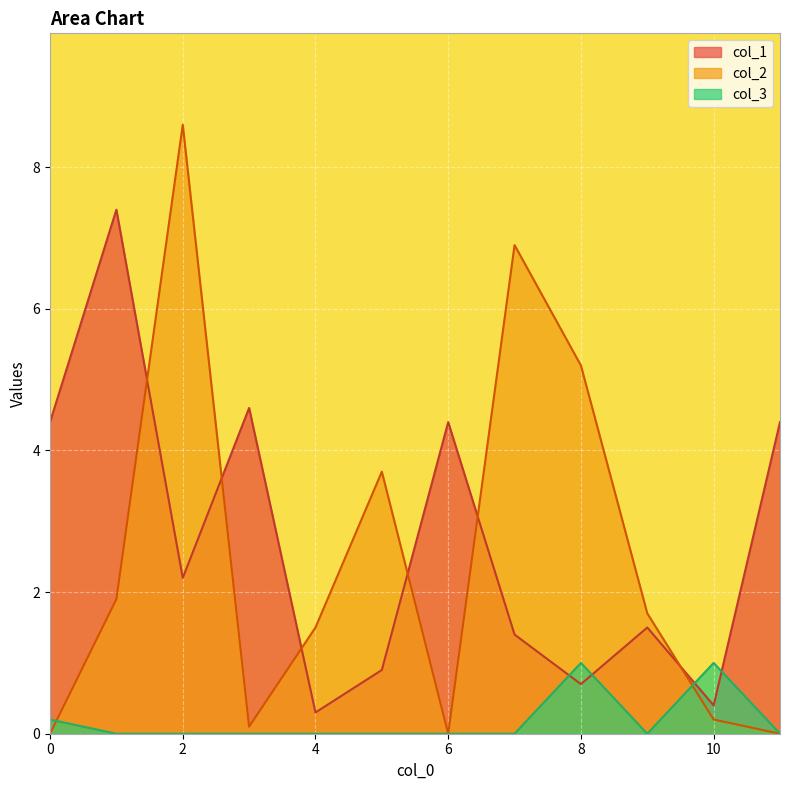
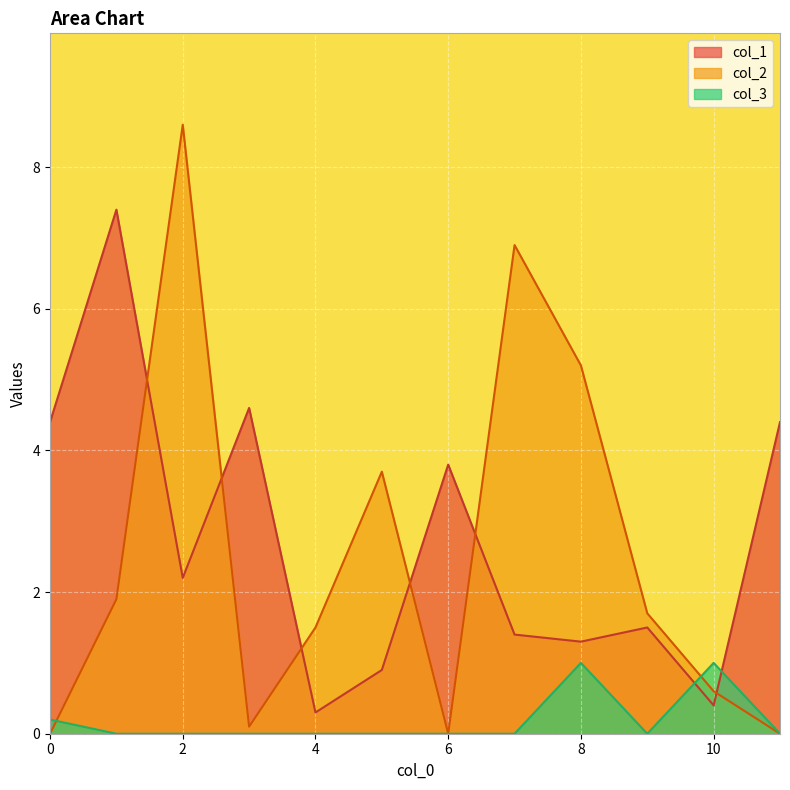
  {
    "col_1": {
      "0": 4.4,
      "2": 2.2,
      "4": 0.3,
-     "6": 4.4,
-     "8": 0.7,
+     "6": 3.8,
+     "8": 1.3,
      "10": 0.4
    },
    "col_2": {
      "0": 0.0,
      "2": 8.6,
      "4": 1.5,
      "8": 5.2,
-     "10": 0.2
+     "10": 0.6
    },
    "col_3": {
      "0": 0.2,
      "2": 0.0,
      "4": 0.0,
      "8": 1.0,
      "10": 1.0
    }
  }
